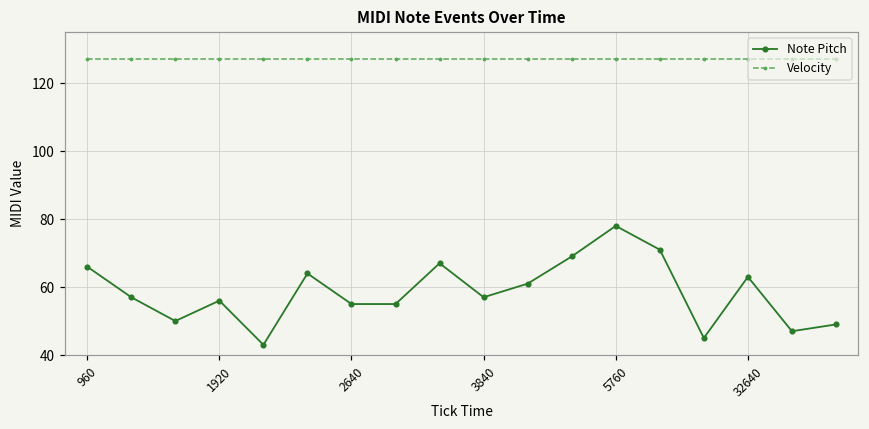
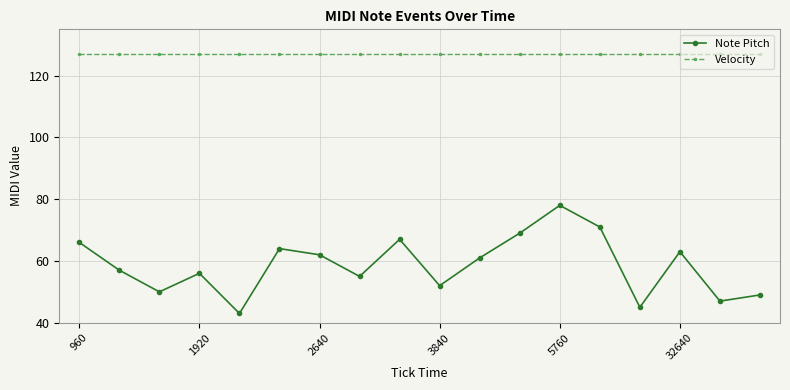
  {
    "Note Pitch": {
      "960": 66,
      "1920": 56,
-     "2640": 55,
-     "3840": 57,
+     "2640": 62,
+     "3840": 52,
      "5760": 78,
      "32640": 63
    },
    "Velocity": {
      "960": 127,
      "1920": 127,
      "2640": 127,
      "3840": 127,
      "5760": 127
    }
  }
